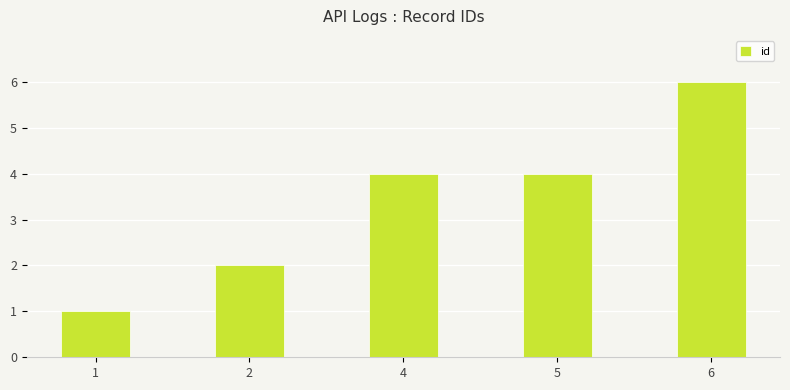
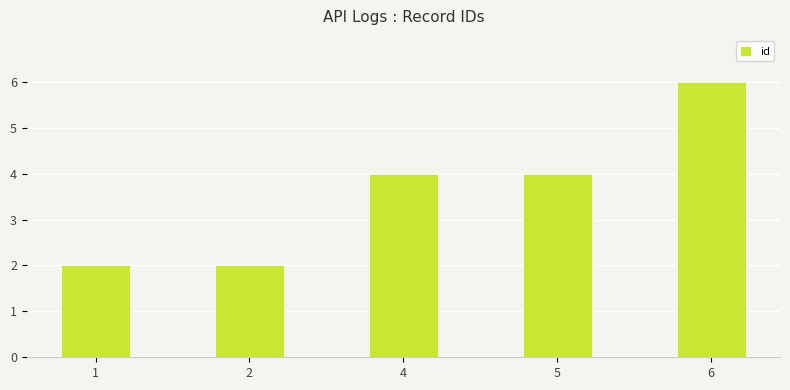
  {
-   "1": 1,
+   "1": 2,
    "2": 2,
    "4": 4,
    "5": 4,
    "6": 6
  }
